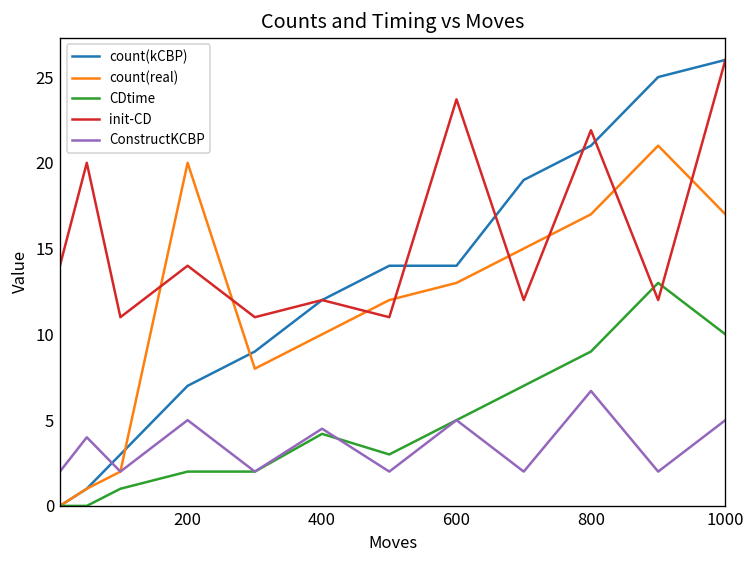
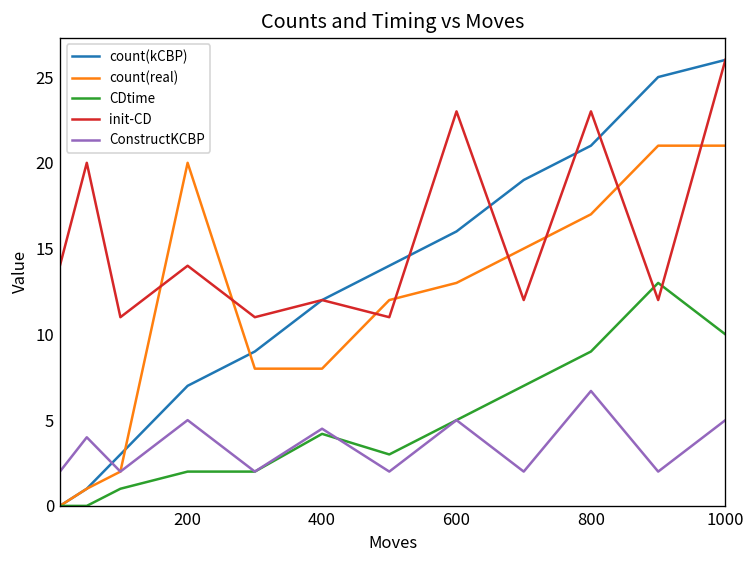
  {
    "count(kCBP)": {
      "200": 7,
-     "600": 14,
+     "600": 16,
      "800": 21
    },
    "count(real)": {
      "200": 20,
-     "400": 10,
+     "400": 8,
      "600": 13,
      "800": 17,
-     "1000": 17
+     "1000": 21
    },
    "CDtime": {
      "200": 2.0,
      "400": 4.2,
      "800": 9.0,
      "1000": 10.0
    },
    "init-CD": {
      "200": 14.0,
-     "600": 23.7,
-     "800": 21.9
+     "600": 23.0,
+     "800": 23.0
    },
    "ConstructKCBP": {
      "200": 5.0,
      "400": 4.5,
      "800": 6.7,
      "1000": 5.0
    }
  }
